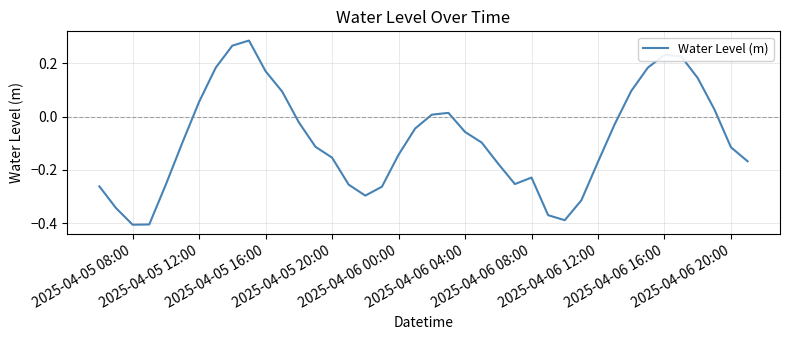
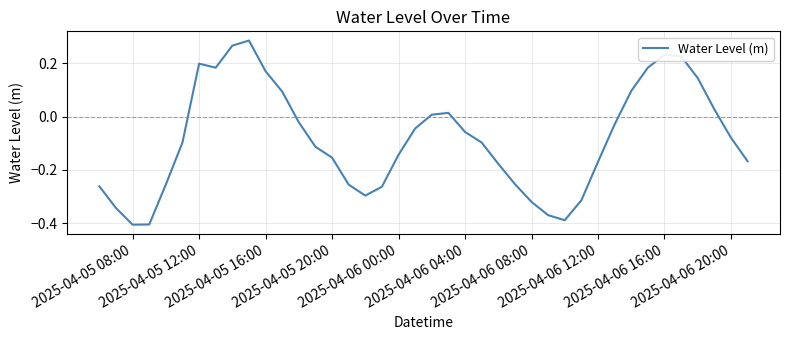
  {
    "2025-04-05 08:00": -0.41,
-   "2025-04-05 12:00": 0.05,
+   "2025-04-05 12:00": 0.20,
    "2025-04-05 16:00": 0.17,
    "2025-04-05 20:00": -0.15,
    "2025-04-06 00:00": -0.14,
    "2025-04-06 04:00": -0.06,
-   "2025-04-06 08:00": -0.23,
+   "2025-04-06 08:00": -0.32,
    "2025-04-06 12:00": -0.17,
-   "2025-04-06 20:00": -0.12
+   "2025-04-06 20:00": -0.08
  }
